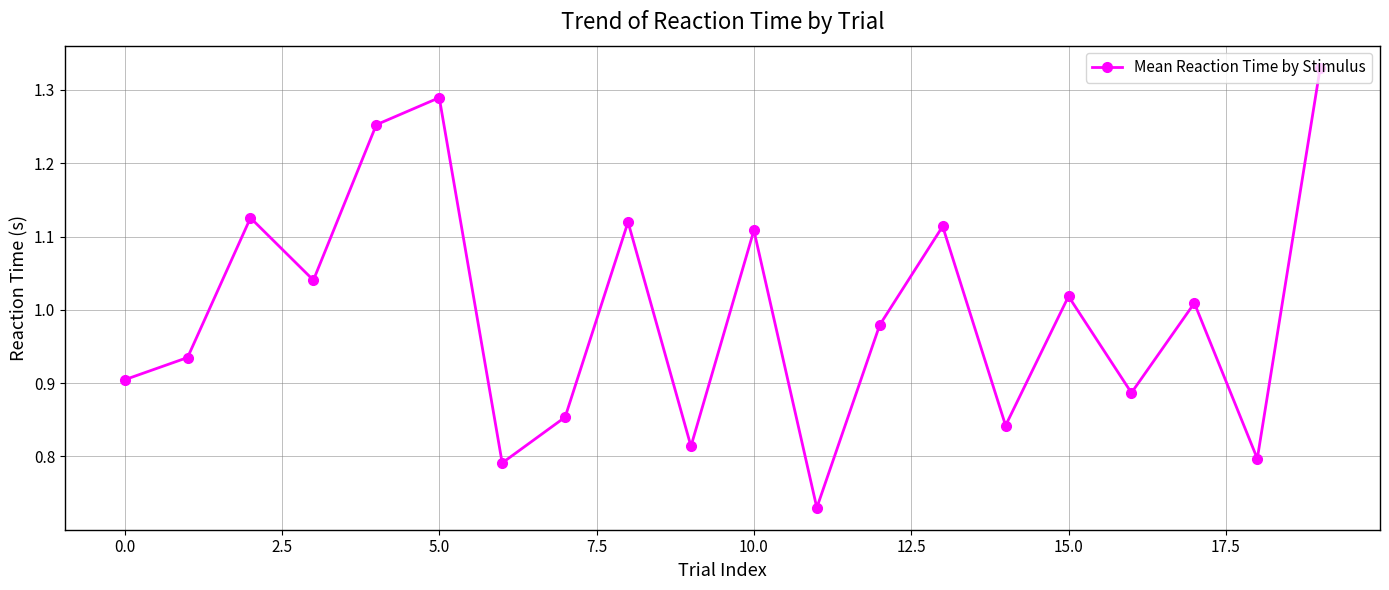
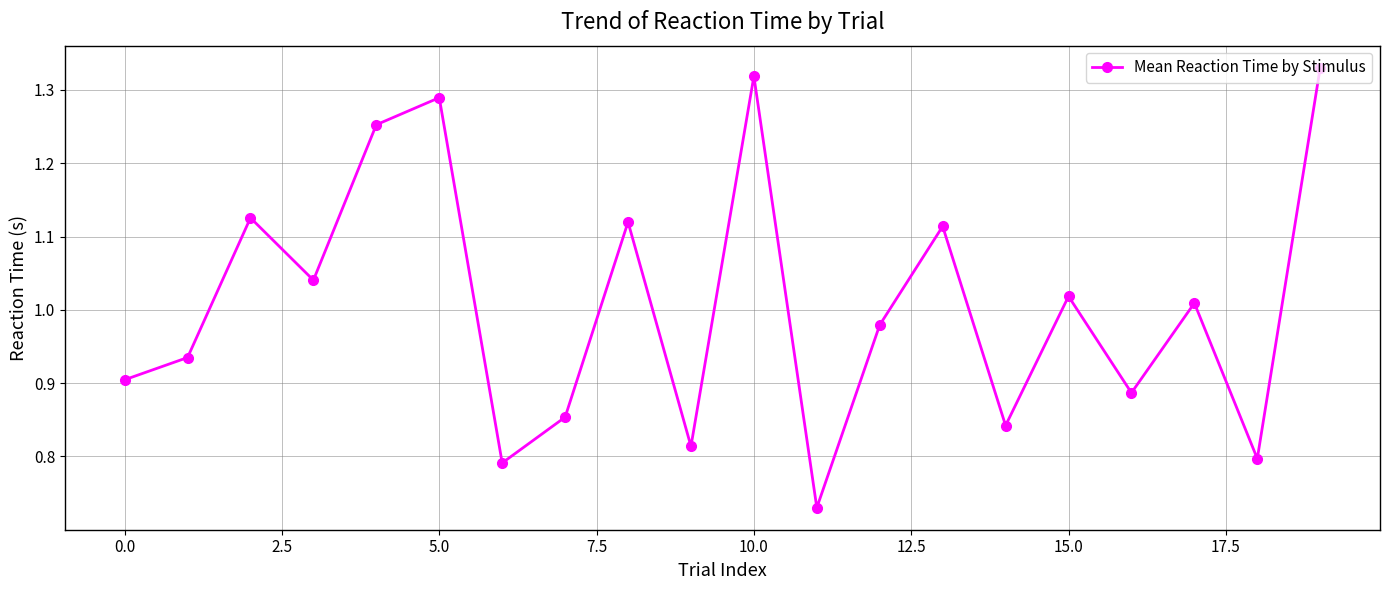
  {
    "0.0": 0.90,
    "5.0": 1.29,
-   "10.0": 1.11,
+   "10.0": 1.32,
    "15.0": 1.02
  }
